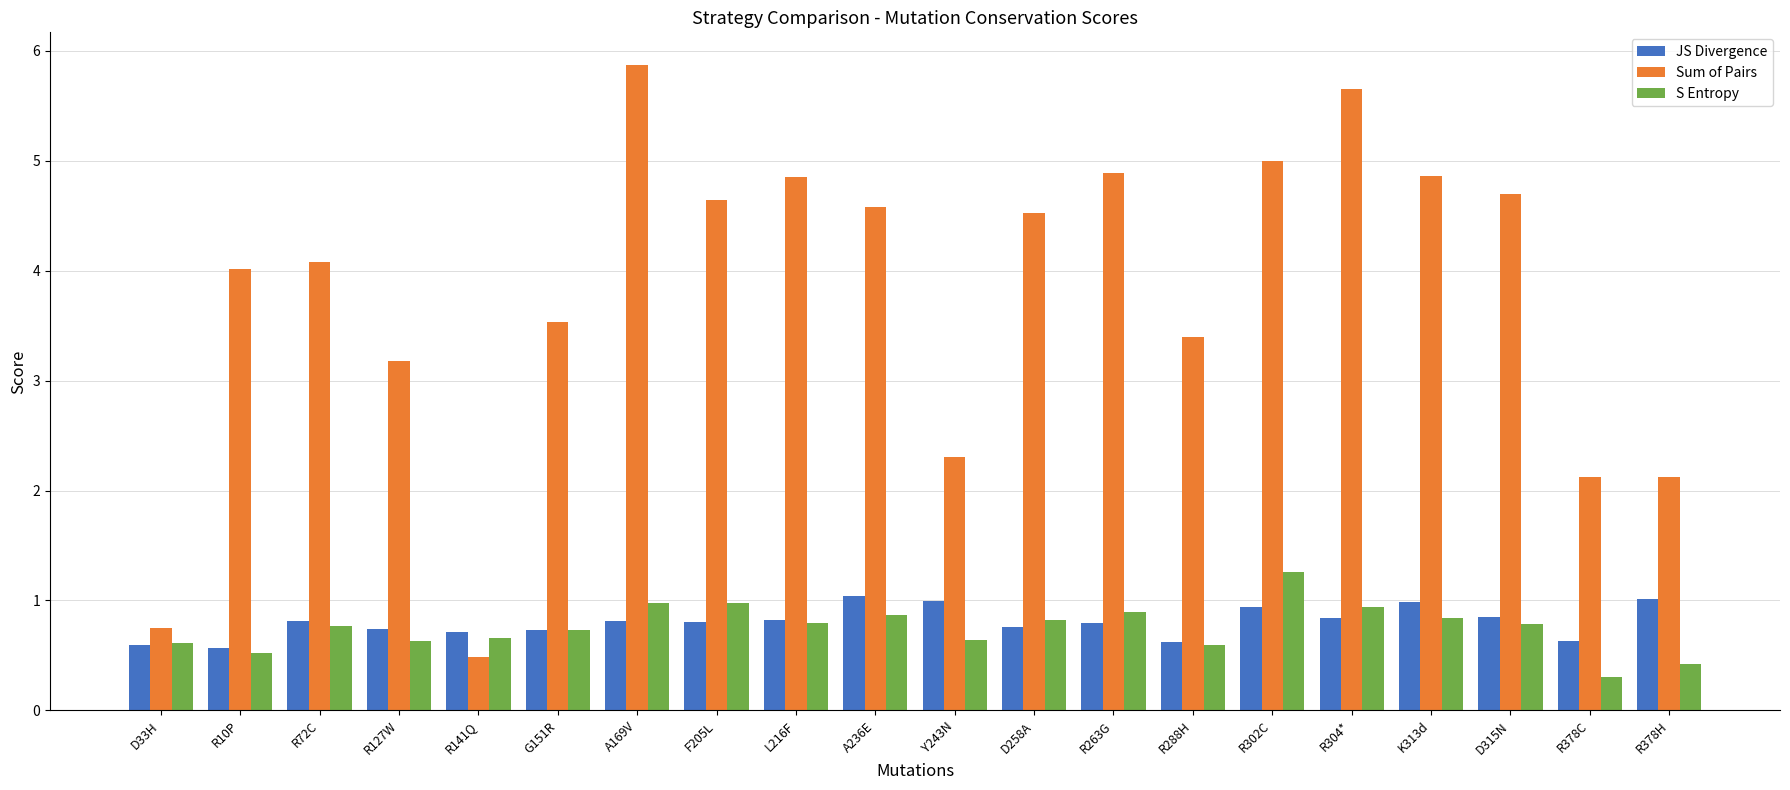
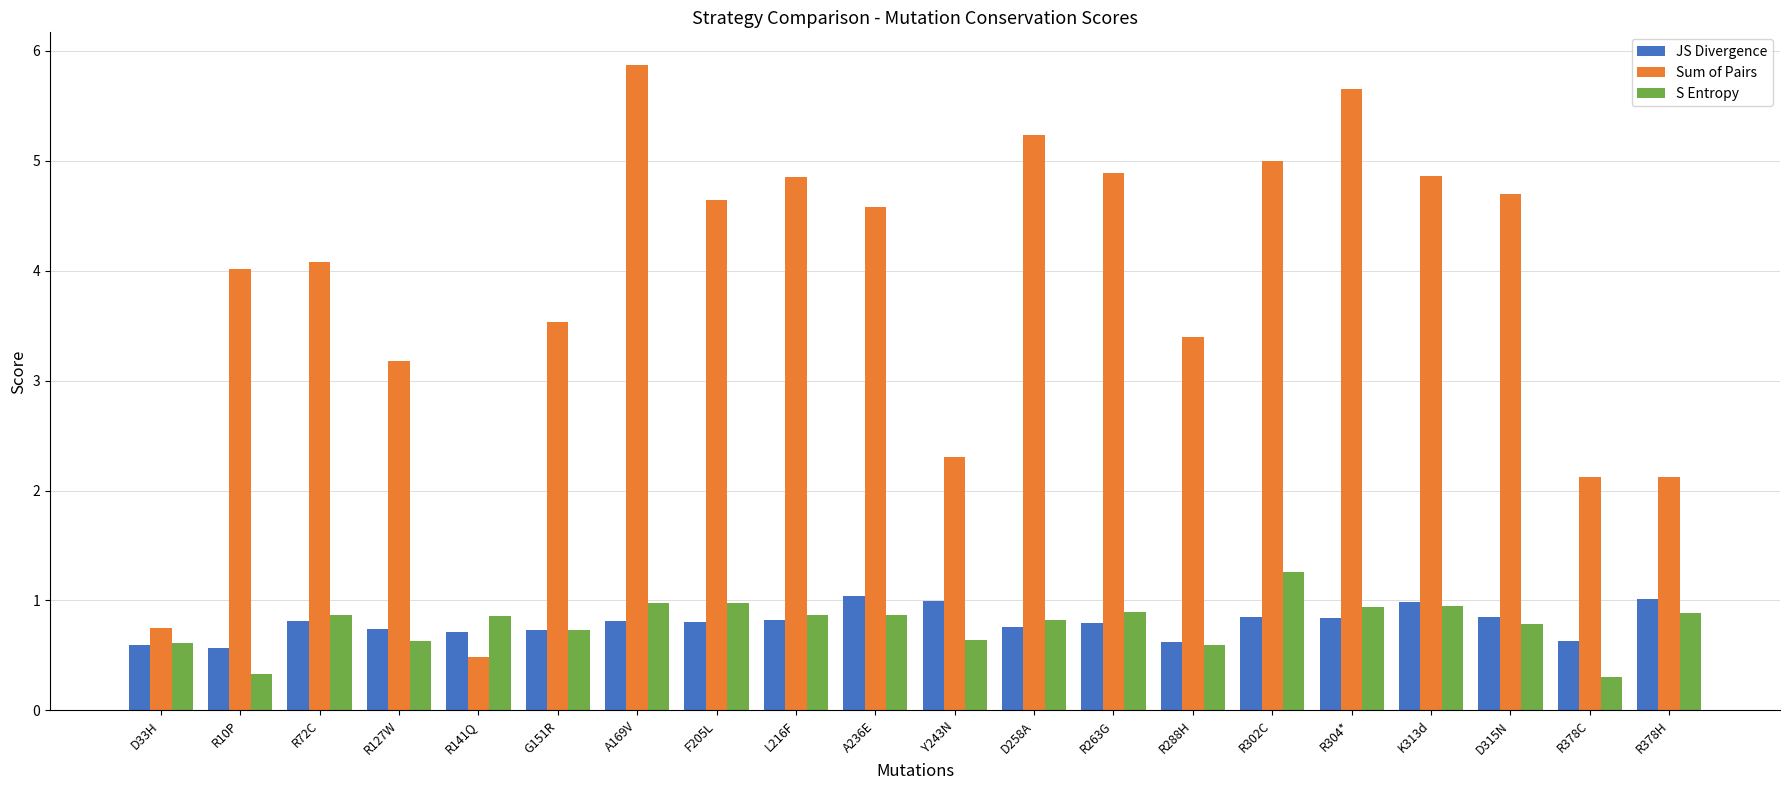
  {
    "JS Divergence": {
      "D33H": 0.59,
      "R10P": 0.57,
      "R72C": 0.81,
      "R127W": 0.74,
      "R141Q": 0.71,
      "G151R": 0.73,
      "A169V": 0.81,
      "F205L": 0.81,
      "L216F": 0.82,
      "A236E": 1.04,
      "Y243N": 1.00,
      "D258A": 0.76,
      "R263G": 0.80,
      "R288H": 0.62,
-     "R302C": 0.94,
+     "R302C": 0.85,
      "R304*": 0.84,
      "K313d": 0.98,
      "D315N": 0.85,
      "R378C": 0.63,
      "R378H": 1.02
    },
    "Sum of Pairs": {
      "D33H": 0.75,
      "R10P": 4.01,
      "R72C": 4.08,
      "R127W": 3.18,
      "R141Q": 0.48,
      "G151R": 3.53,
      "A169V": 5.87,
      "F205L": 4.65,
      "L216F": 4.85,
      "A236E": 4.58,
      "Y243N": 2.31,
-     "D258A": 4.52,
+     "D258A": 5.23,
      "R263G": 4.88,
      "R288H": 3.40,
      "R302C": 5.00,
      "R304*": 5.65,
      "K313d": 4.86,
      "D315N": 4.70,
      "R378C": 2.13,
      "R378H": 2.13
    },
    "S Entropy": {
      "D33H": 0.61,
-     "R10P": 0.53,
-     "R72C": 0.77,
+     "R10P": 0.33,
+     "R72C": 0.86,
      "R127W": 0.63,
-     "R141Q": 0.66,
+     "R141Q": 0.86,
      "G151R": 0.73,
      "A169V": 0.98,
      "F205L": 0.98,
-     "L216F": 0.80,
+     "L216F": 0.87,
      "A236E": 0.87,
      "Y243N": 0.64,
      "D258A": 0.82,
      "R263G": 0.90,
      "R288H": 0.60,
      "R302C": 1.26,
      "R304*": 0.95,
-     "K313d": 0.84,
+     "K313d": 0.95,
      "D315N": 0.79,
      "R378C": 0.30,
-     "R378H": 0.42
+     "R378H": 0.89
    }
  }
